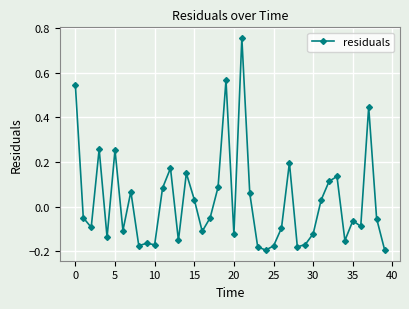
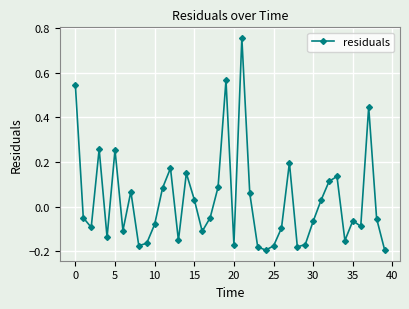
  {
    "0": 0.55,
    "5": 0.25,
-   "10": -0.17,
+   "10": -0.08,
    "15": 0.03,
-   "20": -0.12,
+   "20": -0.17,
    "25": -0.18,
-   "30": -0.12,
+   "30": -0.07,
    "35": -0.06
  }
